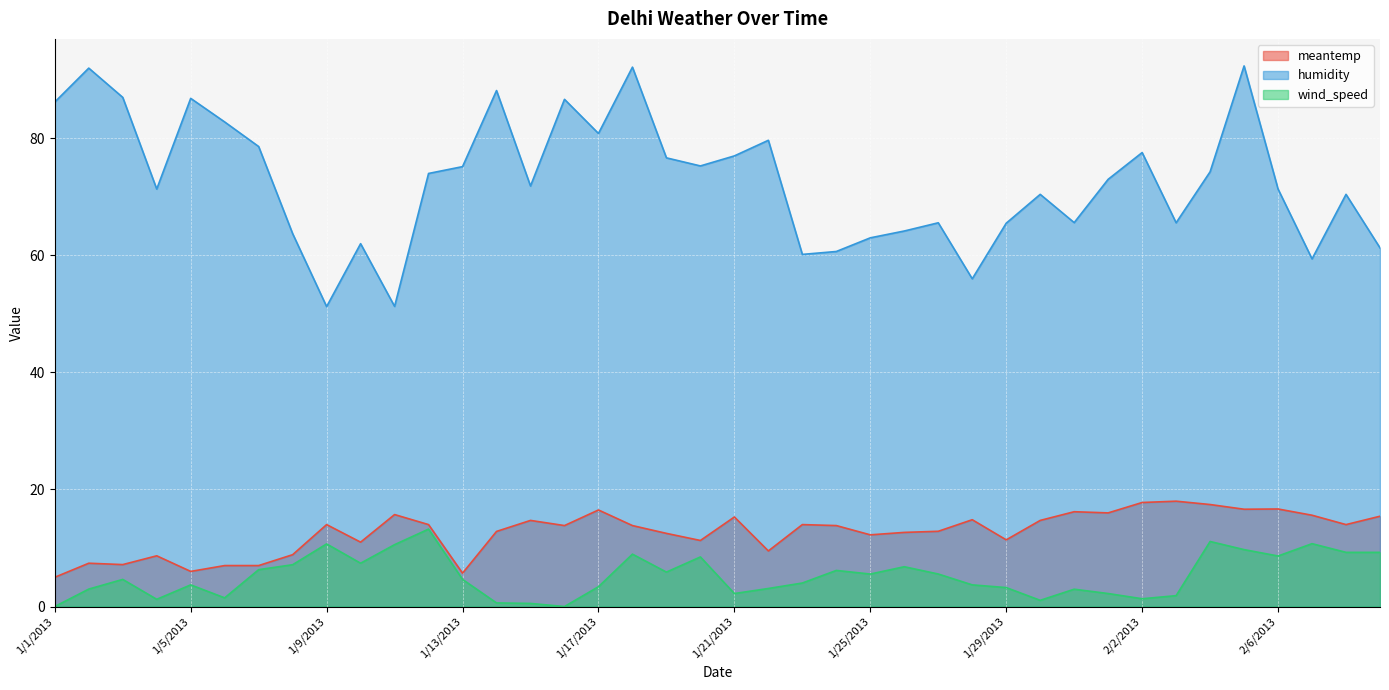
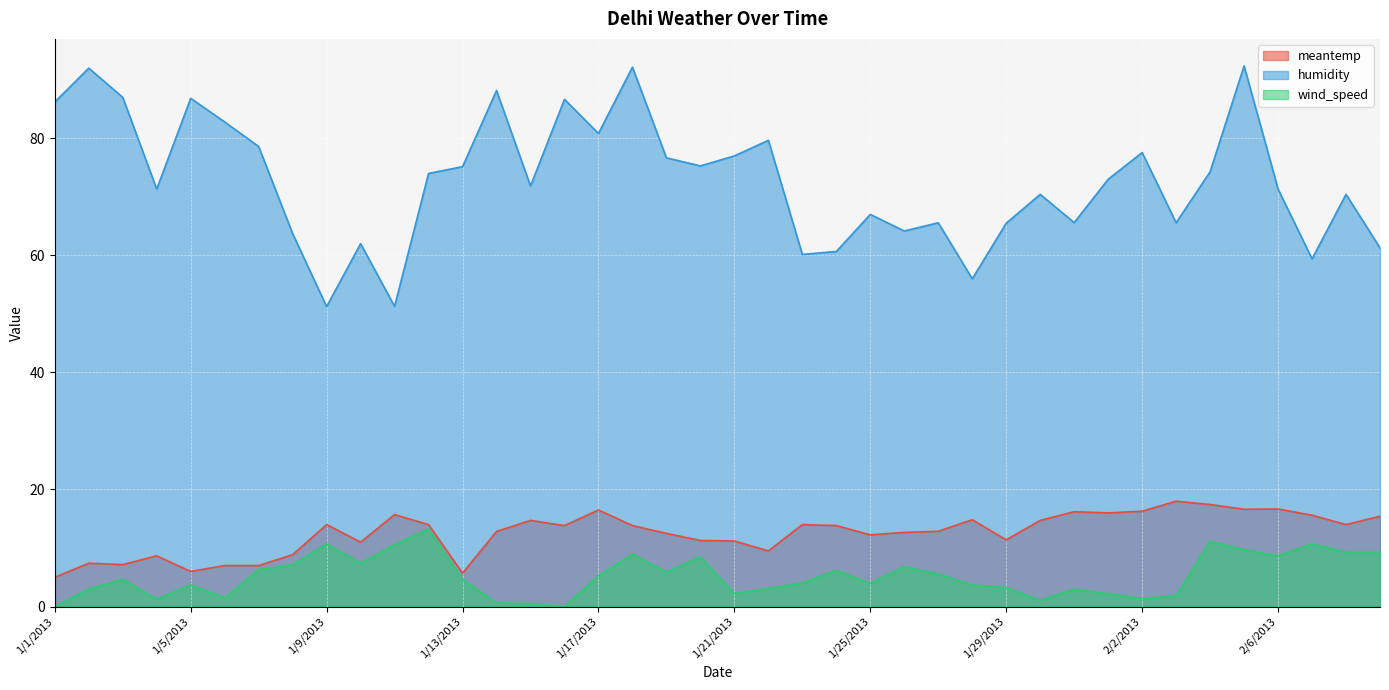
  {
    "meantemp": {
      "1/1/2013": 5,
      "1/5/2013": 6,
      "1/9/2013": 14,
      "1/13/2013": 6,
      "1/17/2013": 17,
-     "1/21/2013": 15,
+     "1/21/2013": 11,
      "1/25/2013": 12,
      "1/29/2013": 11,
-     "2/2/2013": 18,
+     "2/2/2013": 16,
      "2/6/2013": 17
    },
    "humidity": {
      "1/1/2013": 86,
      "1/5/2013": 87,
      "1/9/2013": 51,
      "1/13/2013": 75,
      "1/17/2013": 81,
      "1/21/2013": 77,
-     "1/25/2013": 63,
+     "1/25/2013": 67,
      "1/29/2013": 66,
      "2/2/2013": 78,
      "2/6/2013": 71
    },
    "wind_speed": {
      "1/1/2013": 0,
      "1/5/2013": 4,
      "1/9/2013": 11,
      "1/13/2013": 5,
-     "1/17/2013": 3,
+     "1/17/2013": 5,
      "1/21/2013": 2,
-     "1/25/2013": 6,
+     "1/25/2013": 4,
      "1/29/2013": 3,
      "2/2/2013": 1,
      "2/6/2013": 9
    }
  }
